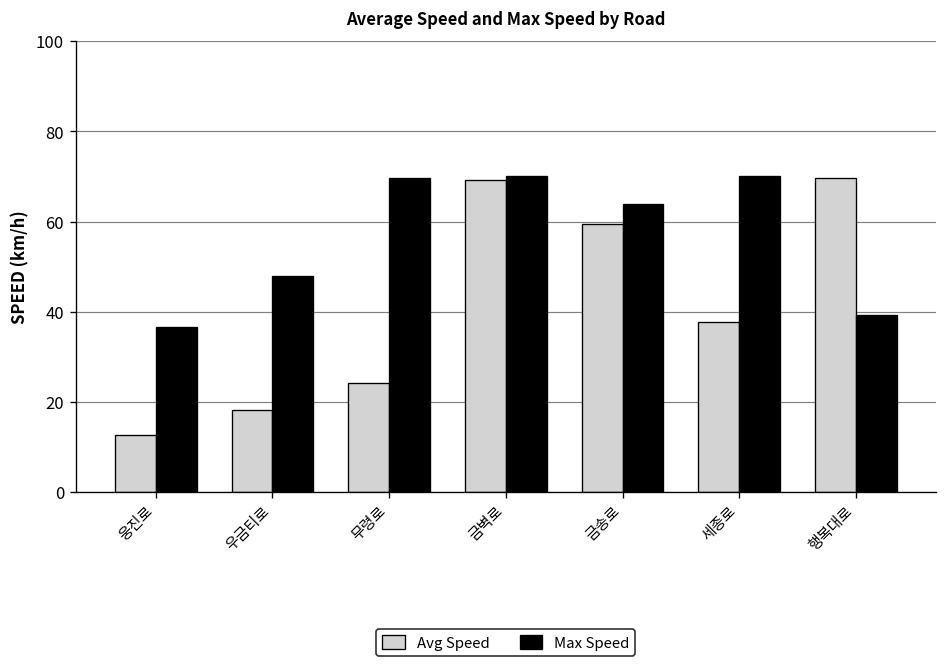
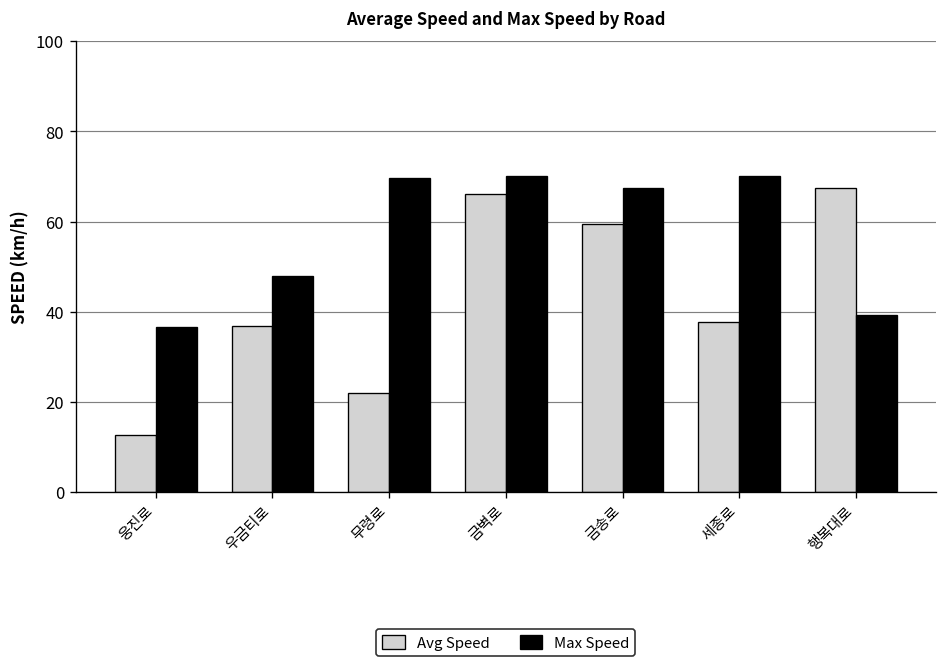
  {
    "Avg Speed": {
      "웅진로": 13,
-     "우금티로": 18,
-     "무령로": 24,
-     "금벽로": 69,
+     "우금티로": 37,
+     "무령로": 22,
+     "금벽로": 66,
      "금송로": 59,
      "세종로": 38,
-     "행복대로": 70
+     "행복대로": 67
    },
    "Max Speed": {
      "웅진로": 37,
      "우금티로": 48,
      "무령로": 70,
      "금벽로": 70,
-     "금송로": 64,
+     "금송로": 68,
      "세종로": 70,
      "행복대로": 39
    }
  }
